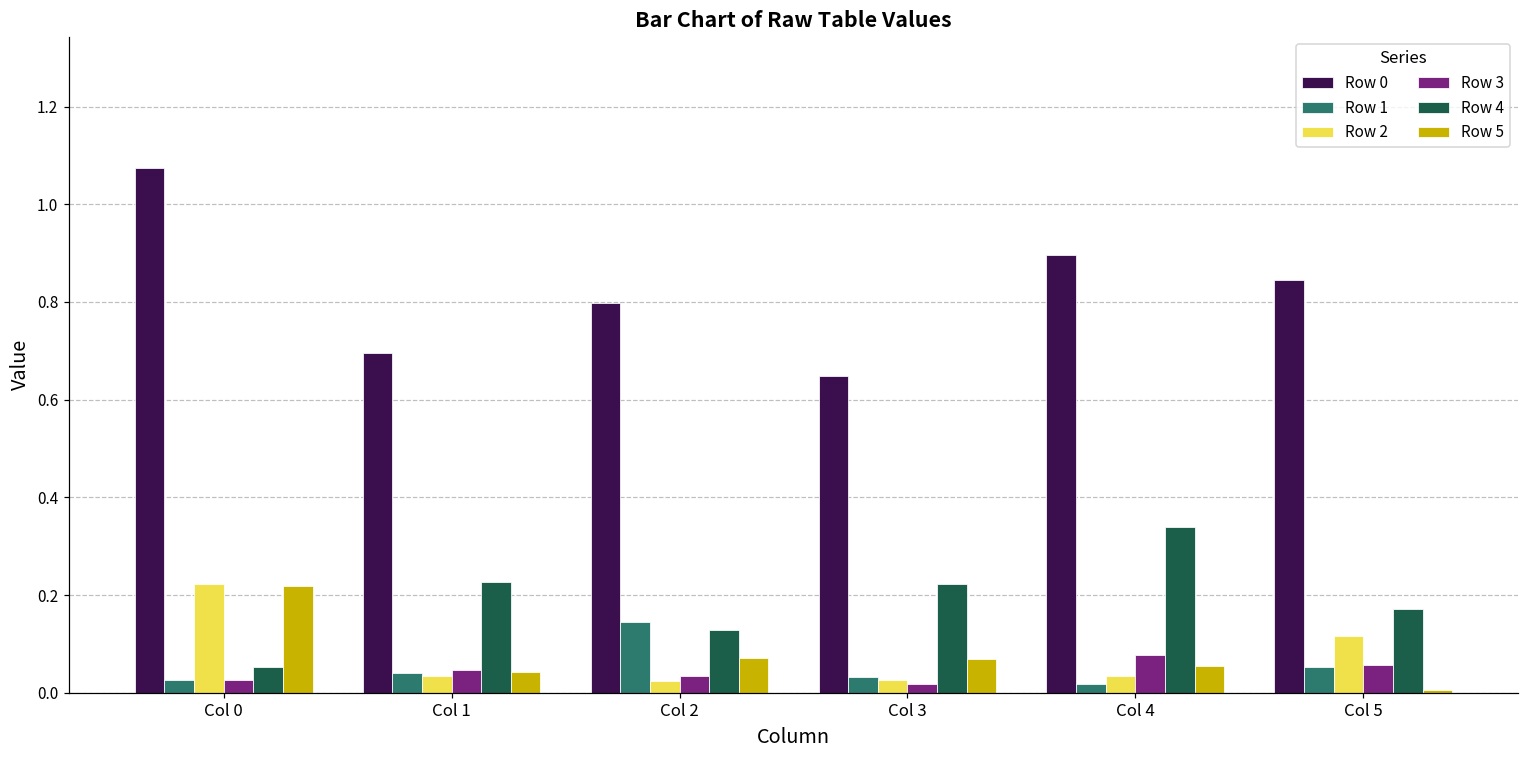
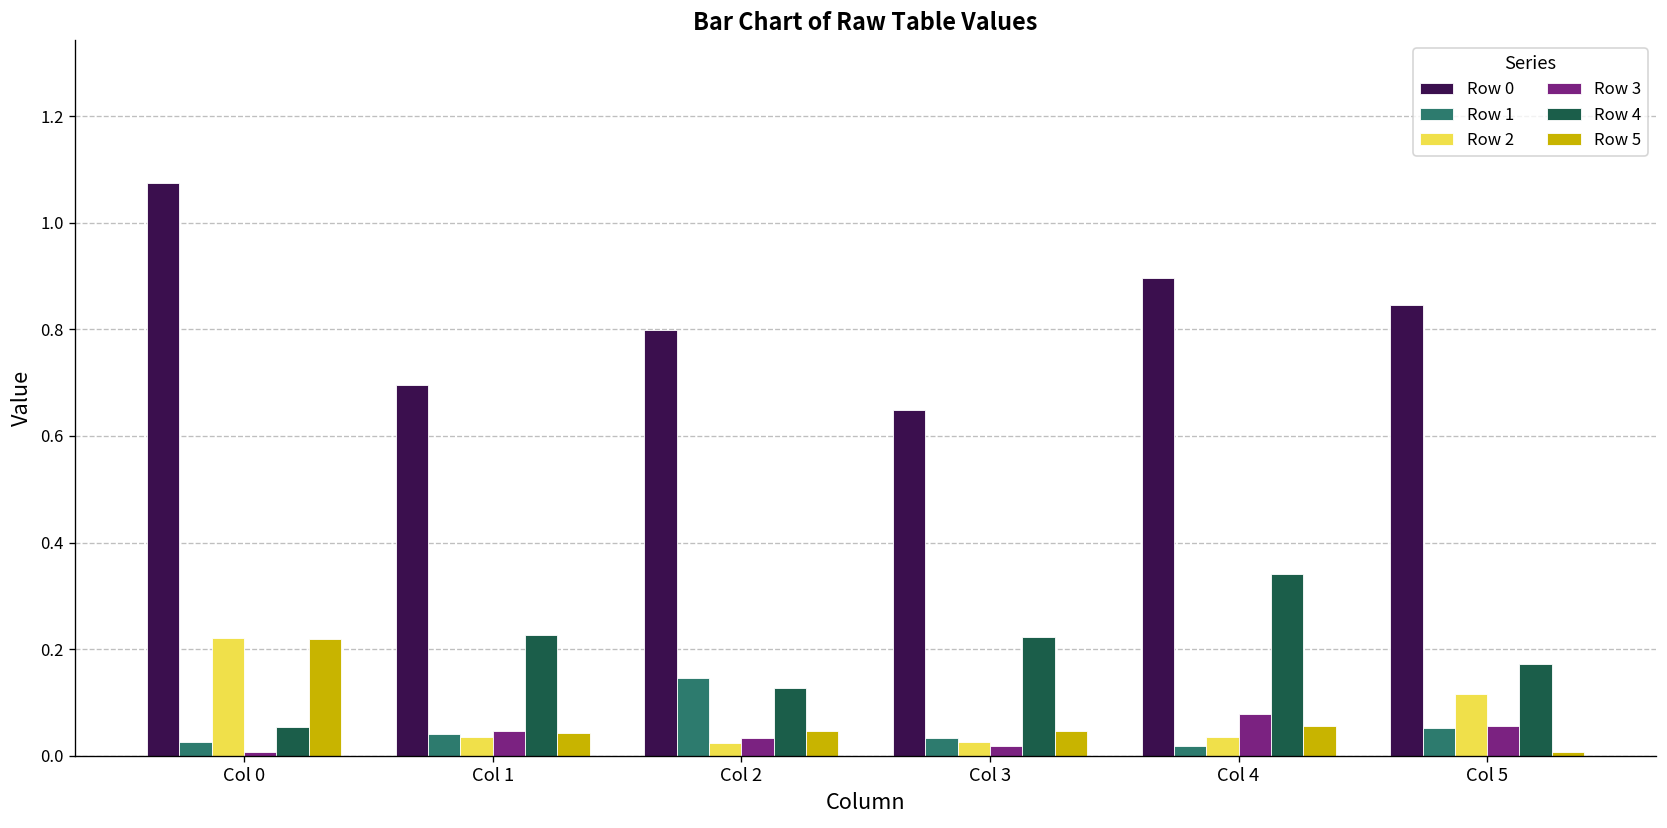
  {
    "Row 0": {
      "Col 0": 1.07,
      "Col 1": 0.70,
      "Col 2": 0.80,
      "Col 3": 0.65,
      "Col 4": 0.90,
      "Col 5": 0.85
    },
    "Row 2": {
      "Col 0": 0.22,
      "Col 1": 0.03,
      "Col 2": 0.02,
      "Col 3": 0.03,
      "Col 4": 0.03,
      "Col 5": 0.12
    },
    "Row 3": {
-     "Col 0": 0.03,
+     "Col 0": 0.01,
      "Col 1": 0.05,
      "Col 2": 0.03,
      "Col 3": 0.02,
      "Col 4": 0.08,
      "Col 5": 0.06
    },
    "Row 5": {
      "Col 0": 0.22,
      "Col 1": 0.04,
-     "Col 2": 0.07,
-     "Col 3": 0.07,
+     "Col 2": 0.05,
+     "Col 3": 0.05,
      "Col 4": 0.06,
      "Col 5": 0.01
    }
  }
